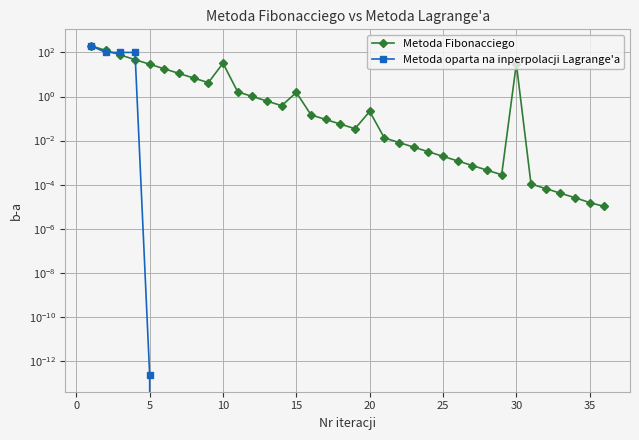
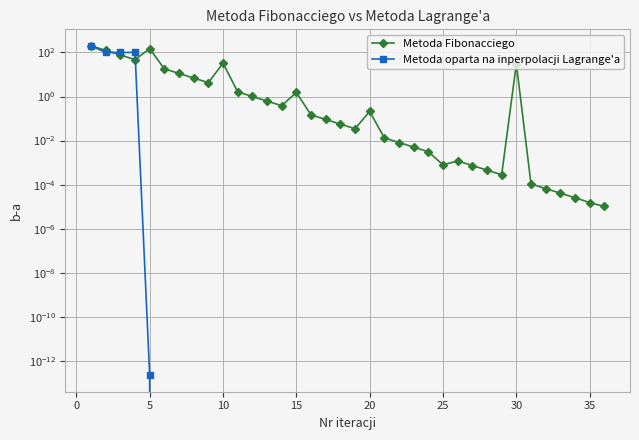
  {
    "Metoda Fibonacciego": {
-     "5": 30,
+     "5": 100,
      "10": 30,
      "15": 2,
      "20": 0.2,
-     "25": 0.002,
+     "25": 0.0008,
      "35": 0.00002
    },
    "Metoda oparta na inperpolacji Lagrange'a": {
      "5": 0.000000000000
    }
  }
